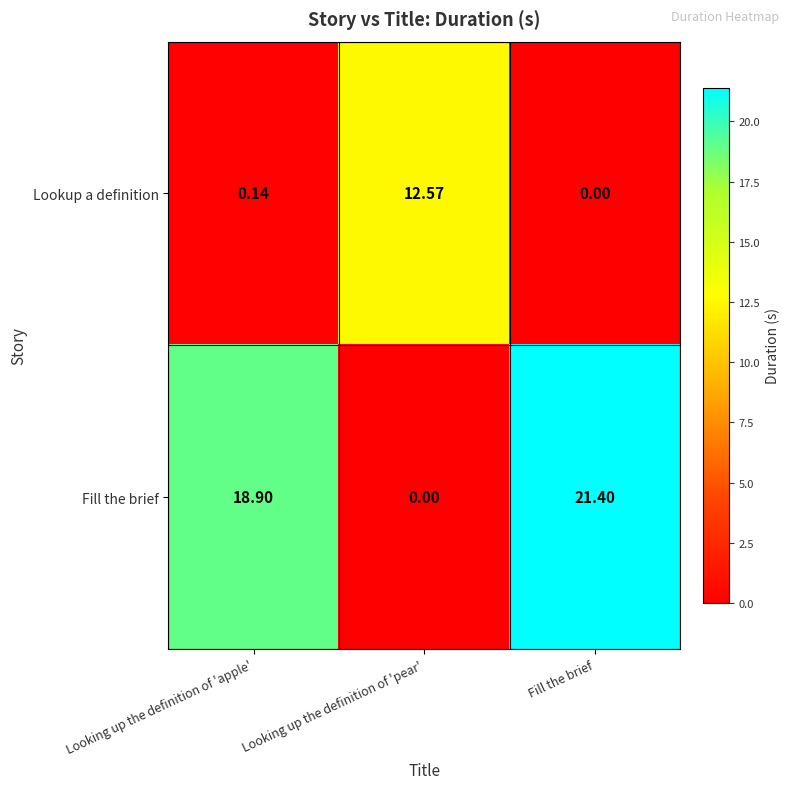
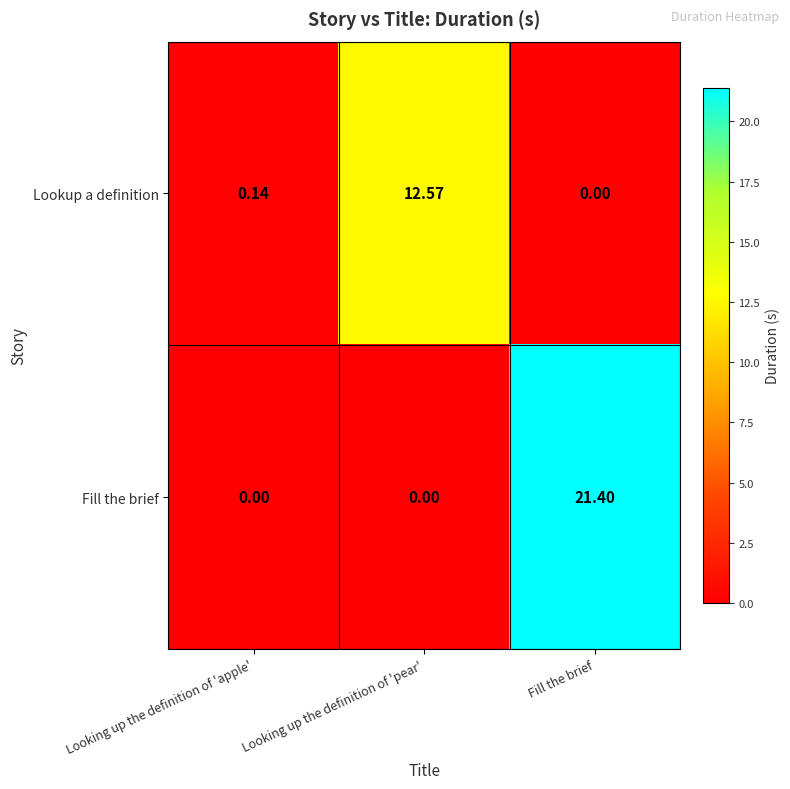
  {
    "Lookup a definition": {
      "Looking up the definition of 'apple'": 0.14,
      "Looking up the definition of 'pear'": 12.57,
      "Fill the brief": 0.00
    },
    "Fill the brief": {
-     "Looking up the definition of 'apple'": 18.90,
+     "Looking up the definition of 'apple'": 0.00,
      "Looking up the definition of 'pear'": 0.00,
      "Fill the brief": 21.40
    }
  }
